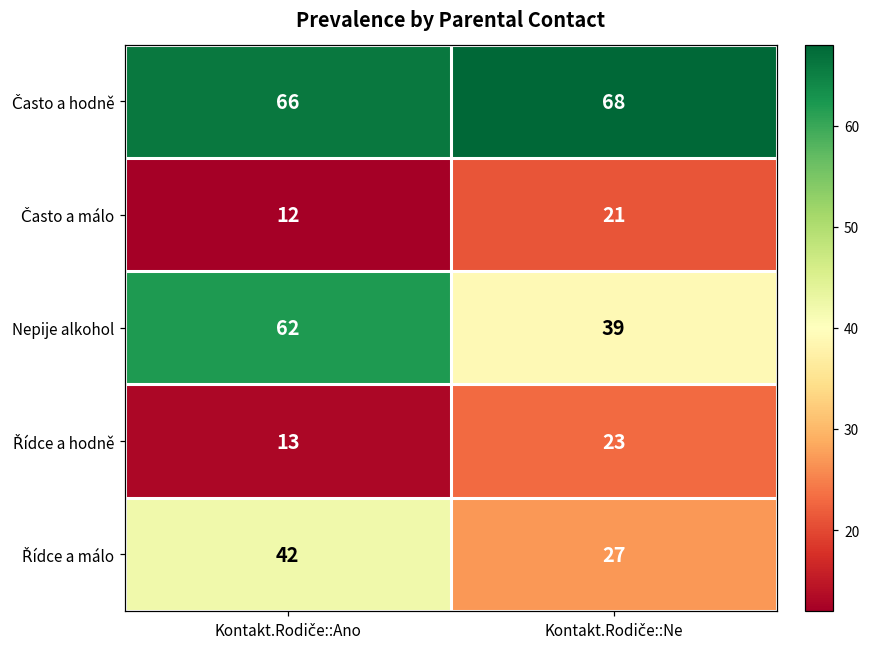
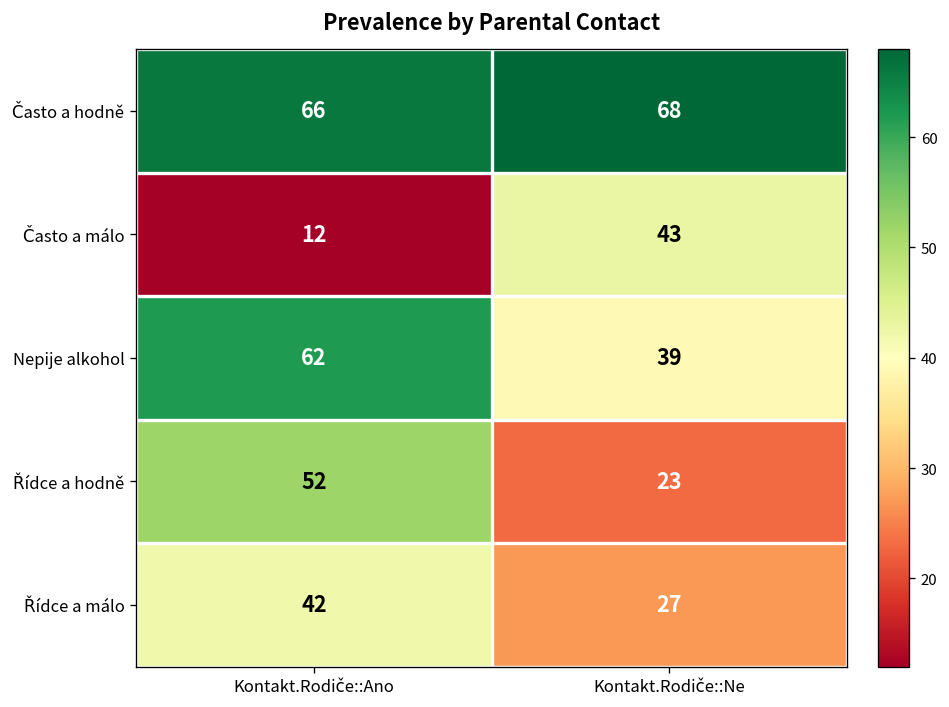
  {
    "Často a hodně": {
      "Kontakt.Rodiče::Ano": 66,
      "Kontakt.Rodiče::Ne": 68
    },
    "Často a málo": {
      "Kontakt.Rodiče::Ano": 12,
-     "Kontakt.Rodiče::Ne": 21
+     "Kontakt.Rodiče::Ne": 43
    },
    "Nepije alkohol": {
      "Kontakt.Rodiče::Ano": 62,
      "Kontakt.Rodiče::Ne": 39
    },
    "Řídce a hodně": {
-     "Kontakt.Rodiče::Ano": 13,
+     "Kontakt.Rodiče::Ano": 52,
      "Kontakt.Rodiče::Ne": 23
    },
    "Řídce a málo": {
      "Kontakt.Rodiče::Ano": 42,
      "Kontakt.Rodiče::Ne": 27
    }
  }
